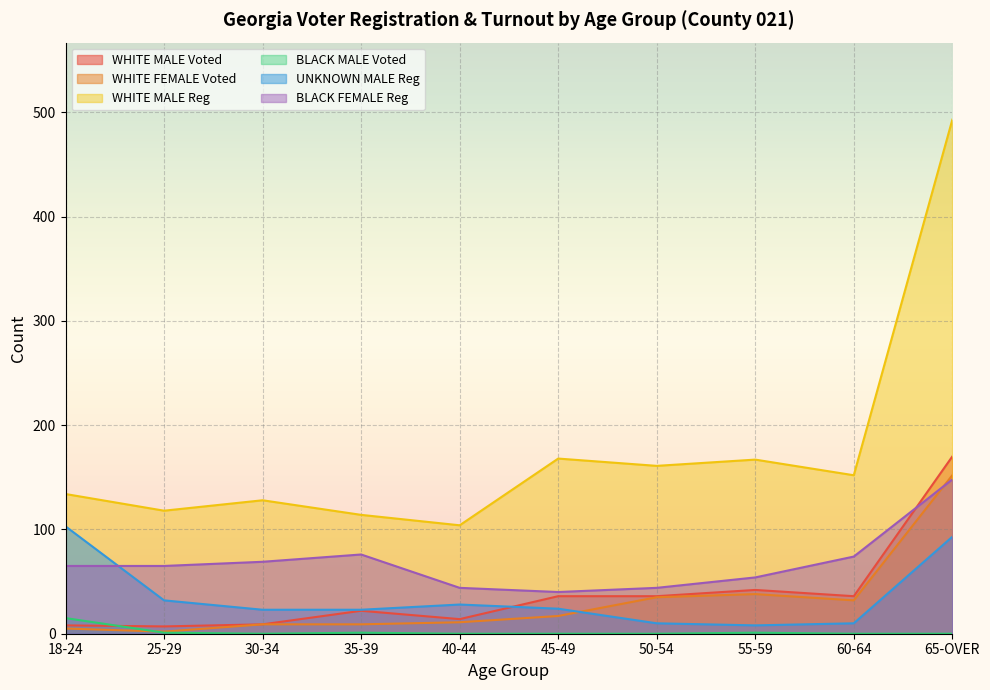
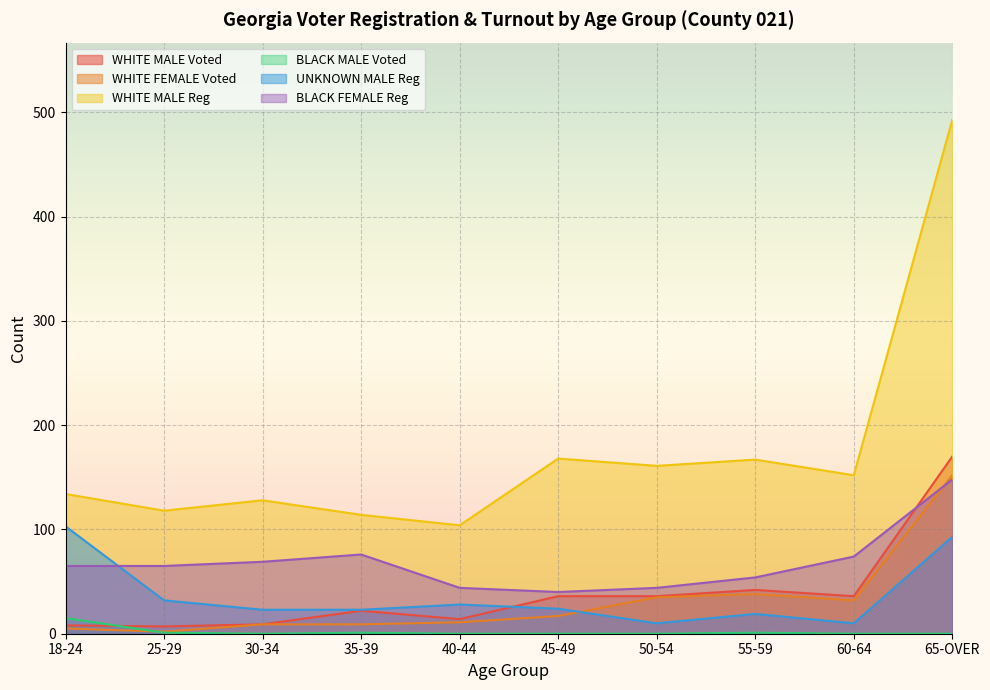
  {
    "BLACK MALE Voted": {
      "18-24": 15,
      "30-34": 0,
      "35-39": 1,
      "40-44": 0,
      "45-49": 0,
      "50-54": 0,
      "55-59": 1,
      "60-64": 0,
      "65-OVER": 0
    },
    "UNKNOWN MALE Reg": {
      "18-24": 103,
      "25-29": 32,
      "30-34": 23,
      "40-44": 28,
      "45-49": 24,
      "50-54": 10,
-     "55-59": 8,
+     "55-59": 19,
      "60-64": 10,
      "65-OVER": 93
    },
    "BLACK FEMALE Reg": {
      "18-24": 65,
      "25-29": 65,
      "30-34": 69,
      "35-39": 76,
      "40-44": 44,
      "45-49": 40,
      "50-54": 44,
      "55-59": 54,
      "60-64": 74,
      "65-OVER": 148
    }
  }
